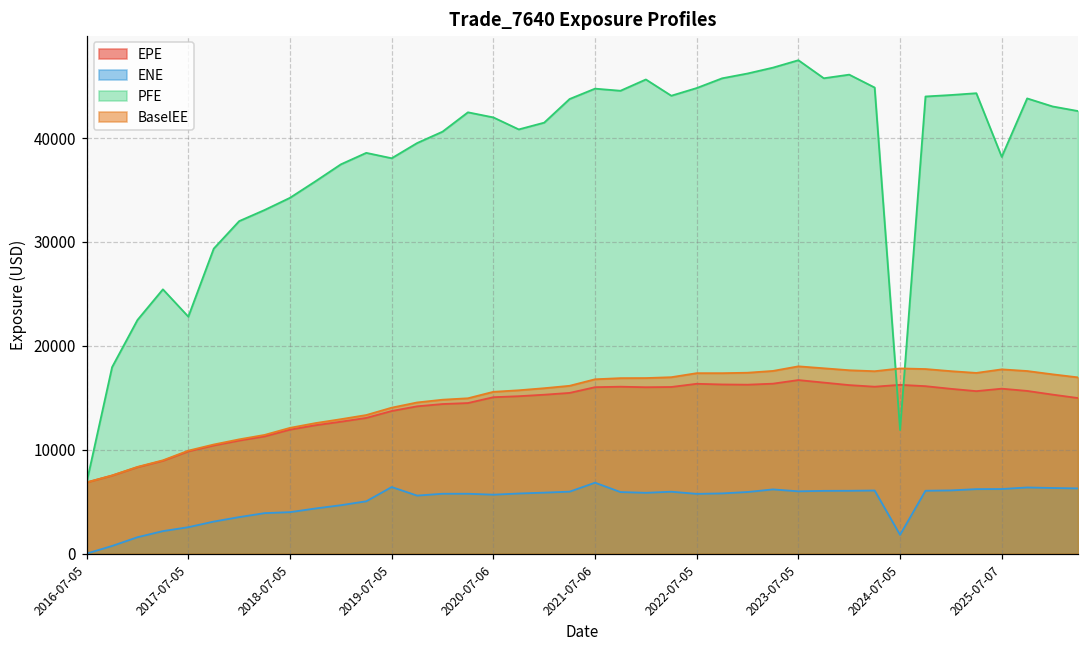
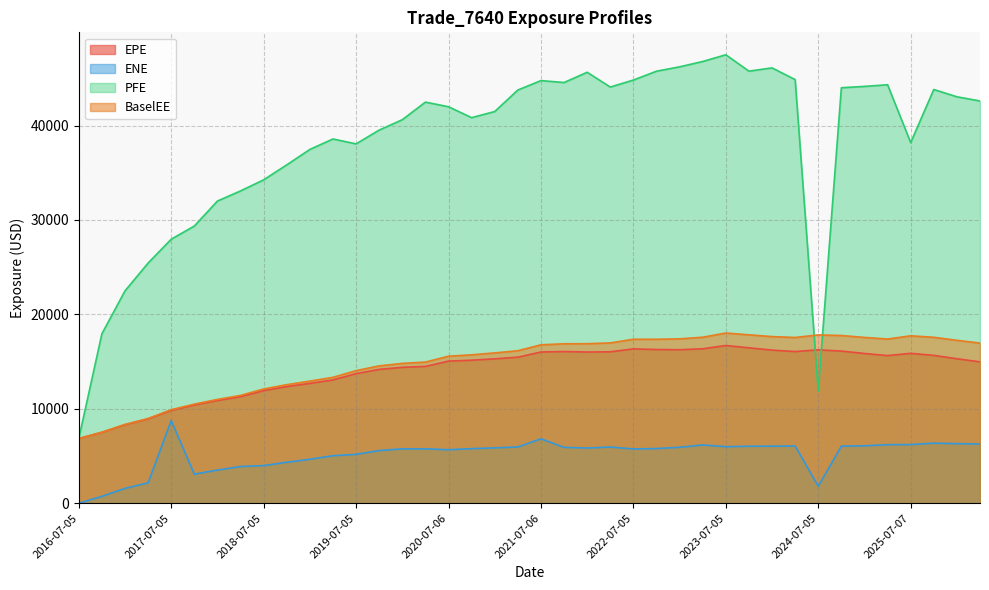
  {
    "ENE": {
      "2016-07-05": 0,
-     "2017-07-05": 3000,
+     "2017-07-05": 9000,
      "2018-07-05": 4000,
-     "2019-07-05": 6000,
+     "2019-07-05": 5000,
      "2020-07-06": 6000,
      "2021-07-06": 7000,
      "2022-07-05": 6000,
      "2023-07-05": 6000,
      "2024-07-05": 2000,
      "2025-07-07": 6000
    },
    "PFE": {
-     "2017-07-05": 23000,
+     "2017-07-05": 28000,
      "2018-07-05": 34000,
      "2019-07-05": 38000,
      "2020-07-06": 42000,
      "2021-07-06": 45000,
      "2022-07-05": 45000,
      "2023-07-05": 47000,
      "2024-07-05": 12000,
      "2025-07-07": 38000
    }
  }
